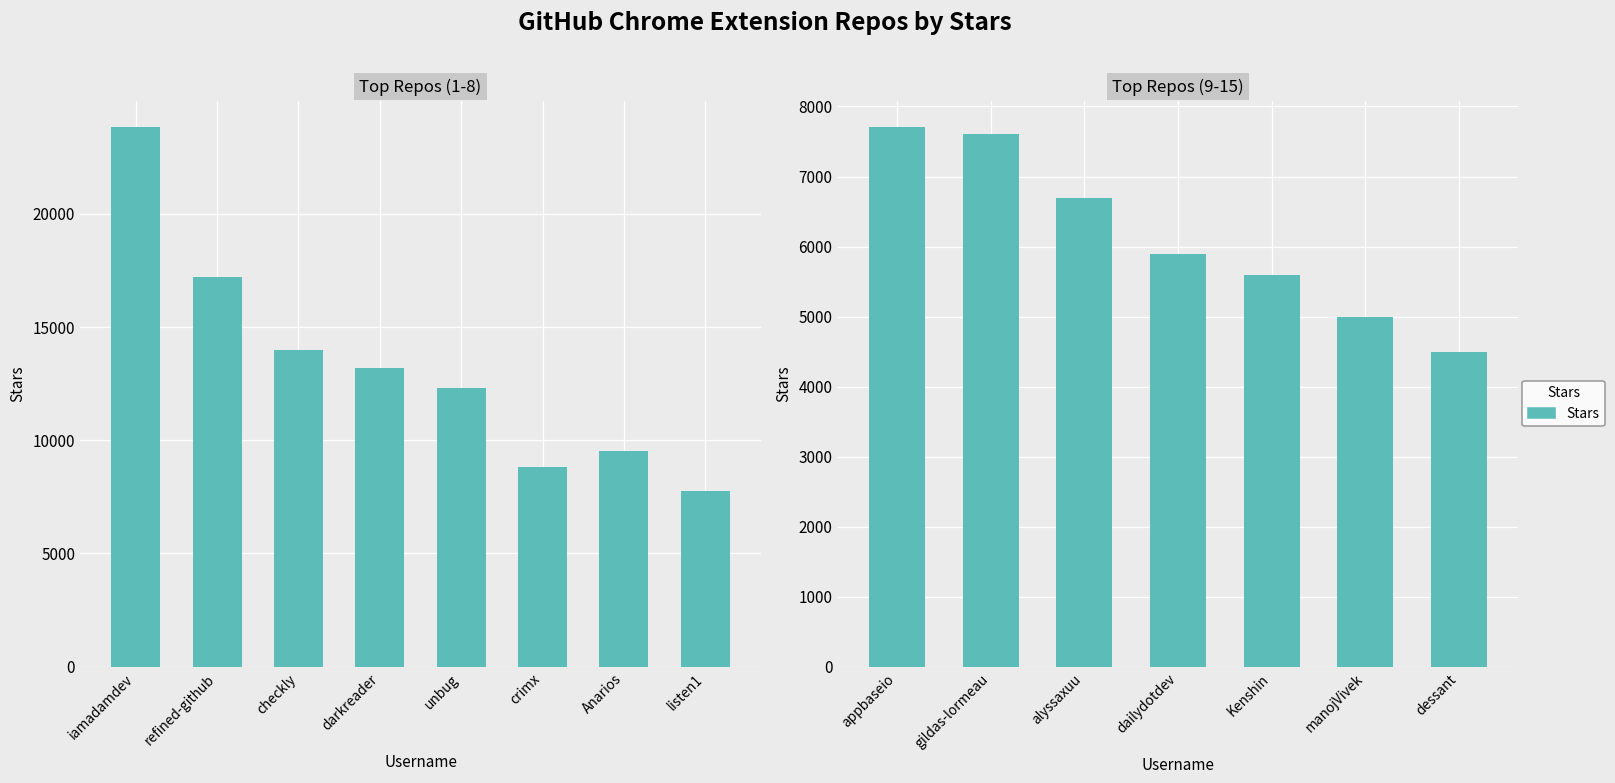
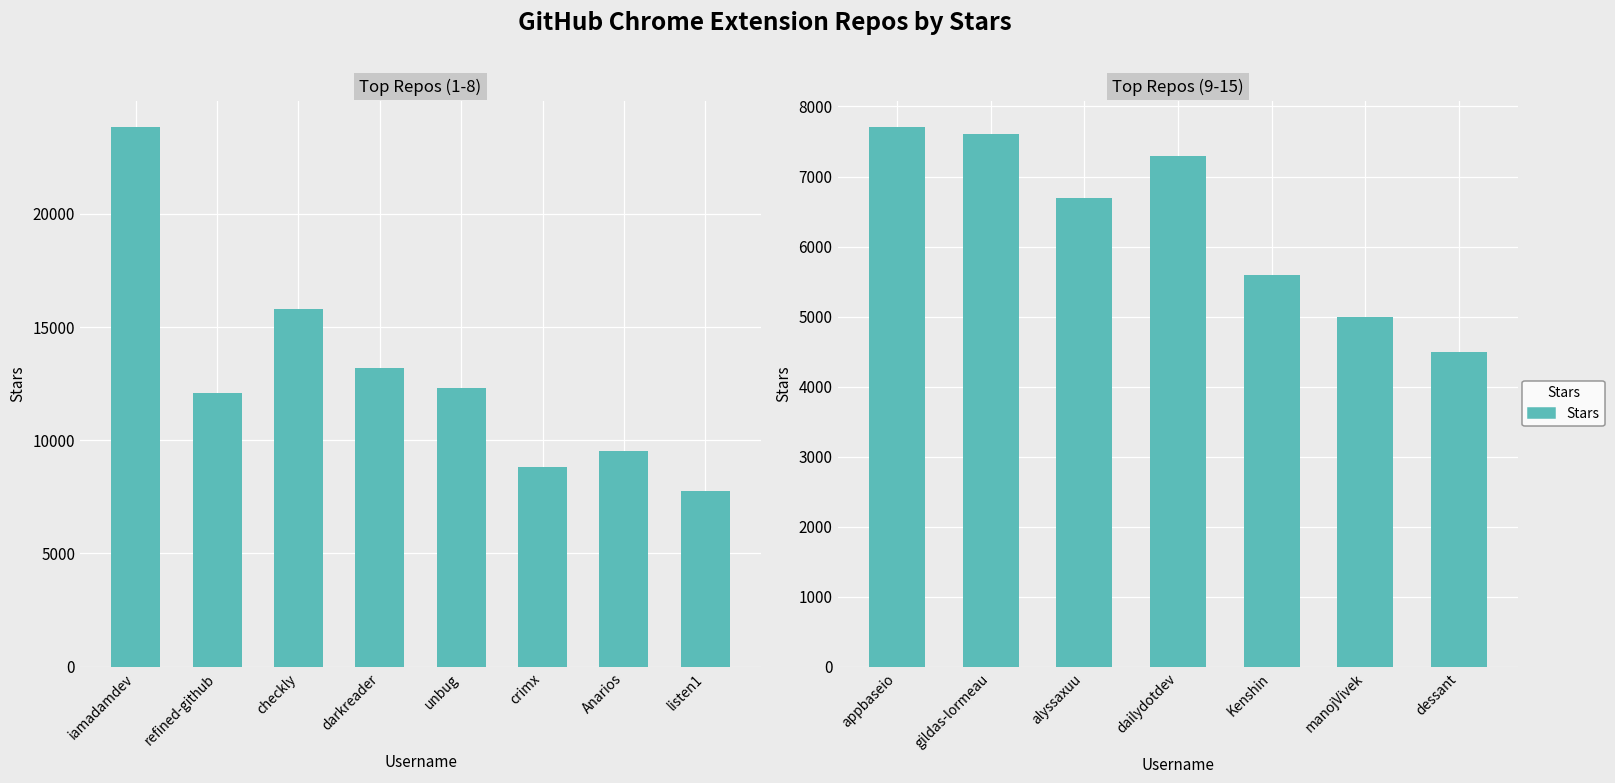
  {
    "Top Repos (1-8)": {
      "iamadamdev": 23800,
-     "refined-github": 17200,
-     "checkly": 14000,
+     "refined-github": 12100,
+     "checkly": 15800,
      "darkreader": 13200,
      "unbug": 12300,
      "crimx": 8800,
      "Anarios": 9500,
      "listen1": 7700
    },
    "Top Repos (9-15)": {
      "appbaseio": 7700,
      "gildas-lormeau": 7600,
      "alyssaxuu": 6700,
-     "dailydotdev": 5900,
+     "dailydotdev": 7300,
      "Kenshin": 5600,
      "manojVivek": 5000,
      "dessant": 4500
    }
  }
